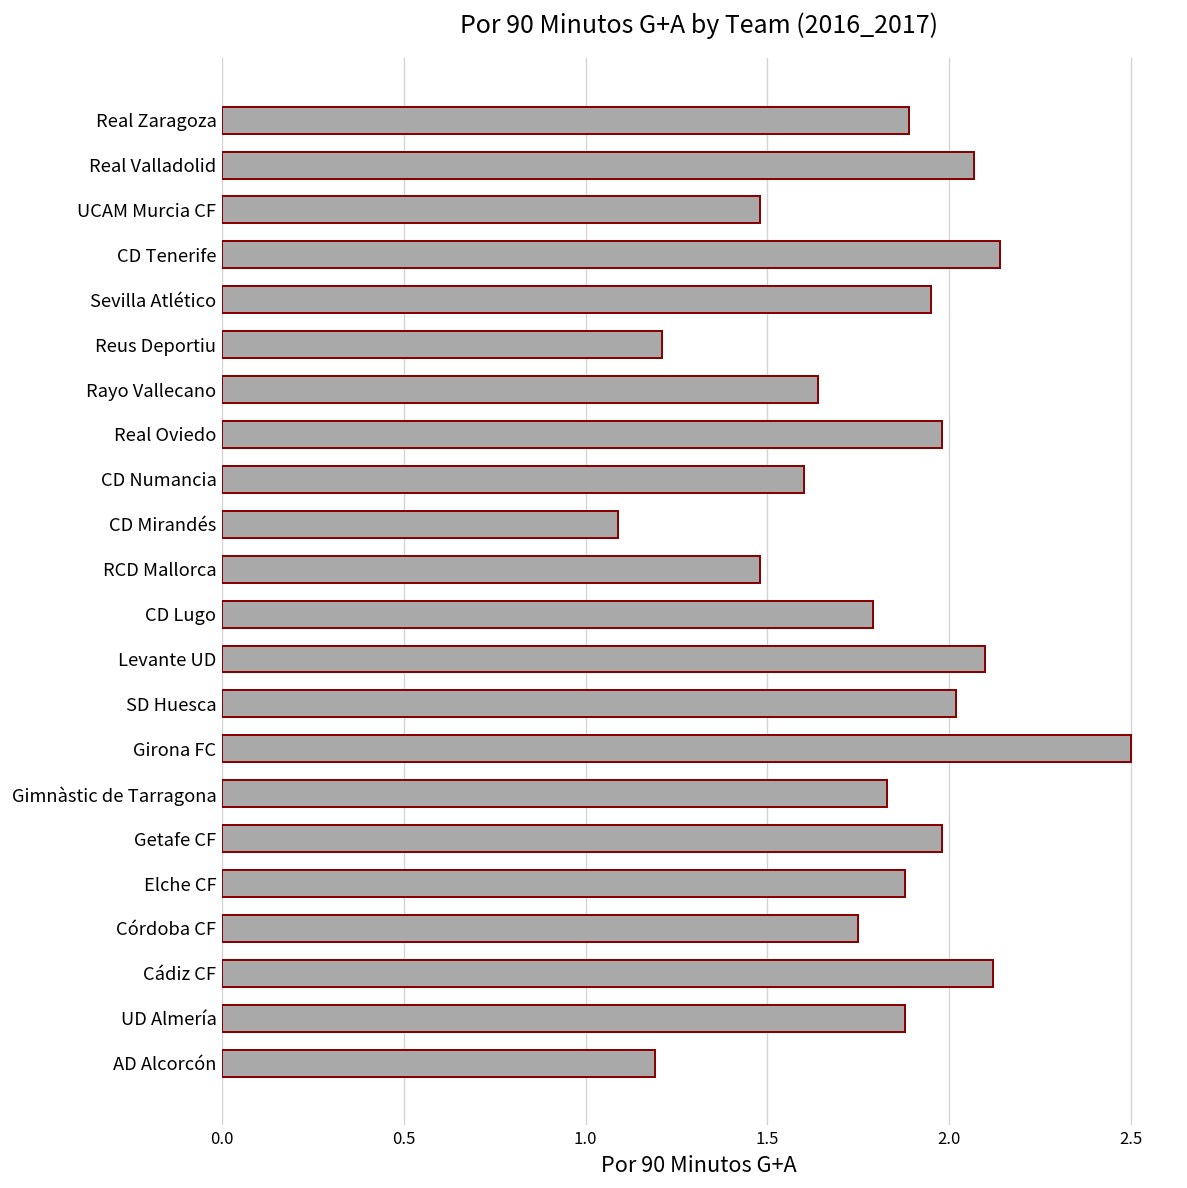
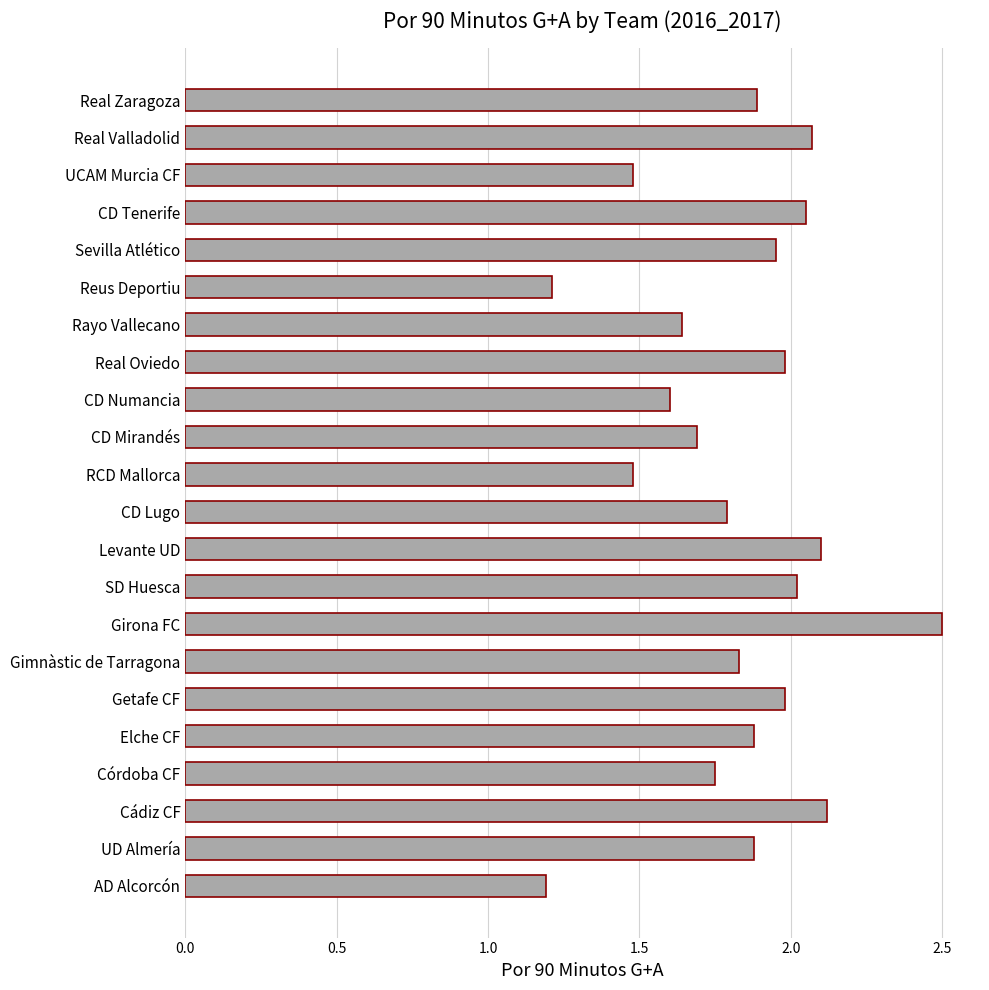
  {
    "Real Zaragoza": 1.89,
    "Real Valladolid": 2.07,
    "UCAM Murcia CF": 1.48,
-   "CD Tenerife": 2.14,
+   "CD Tenerife": 2.05,
    "Sevilla Atlético": 1.95,
    "Reus Deportiu": 1.21,
    "Rayo Vallecano": 1.64,
    "Real Oviedo": 1.98,
    "CD Numancia": 1.60,
-   "CD Mirandés": 1.09,
+   "CD Mirandés": 1.69,
    "RCD Mallorca": 1.48,
    "CD Lugo": 1.79,
    "Levante UD": 2.10,
    "SD Huesca": 2.02,
    "Girona FC": 2.50,
    "Gimnàstic de Tarragona": 1.83,
    "Getafe CF": 1.98,
    "Elche CF": 1.88,
    "Córdoba CF": 1.75,
    "Cádiz CF": 2.12,
    "UD Almería": 1.88,
    "AD Alcorcón": 1.19
  }
